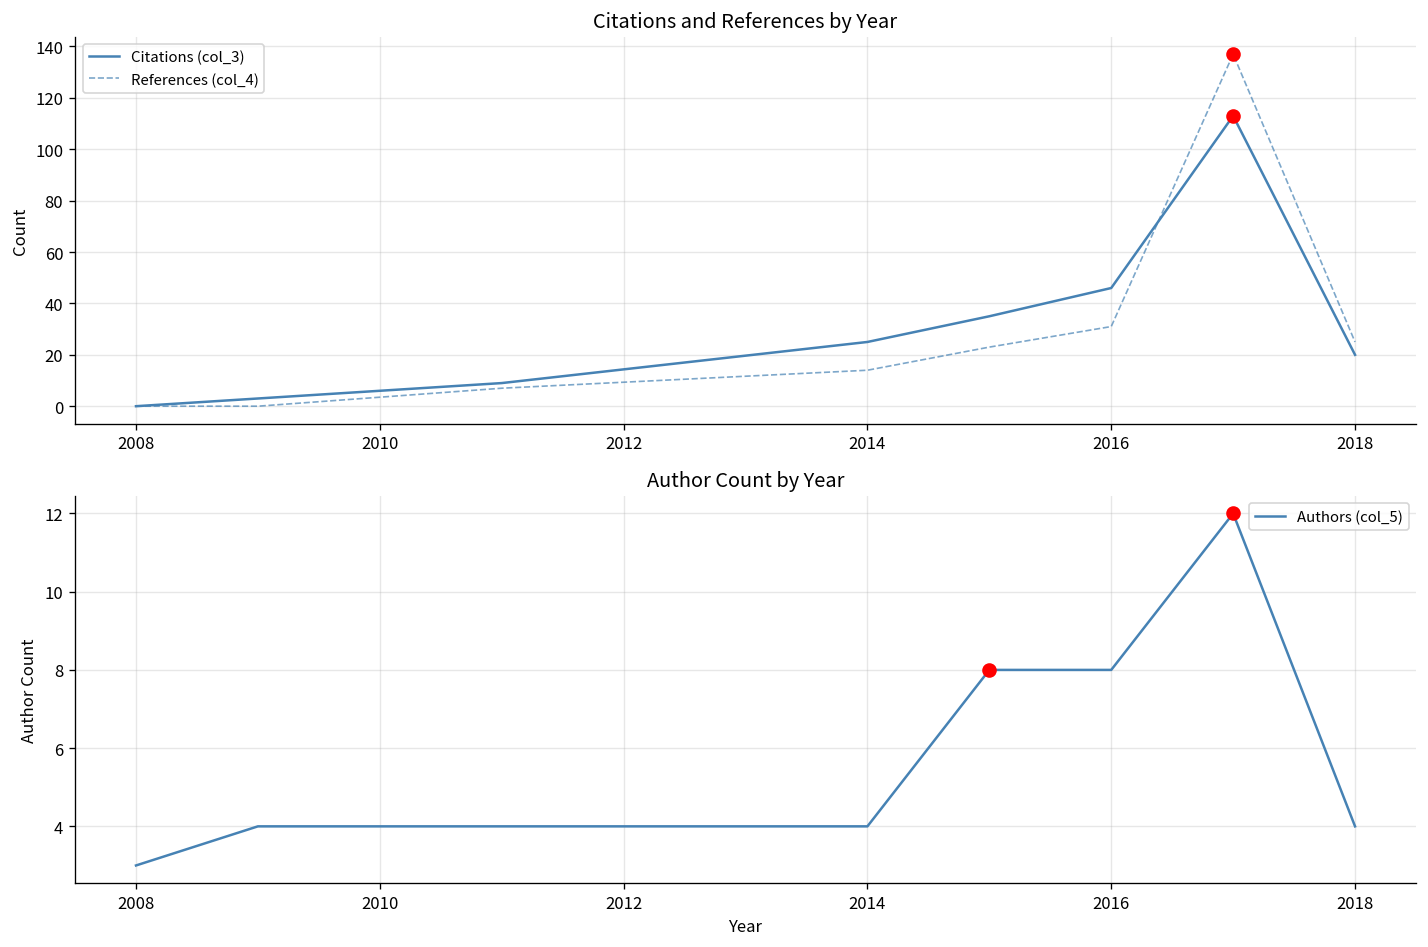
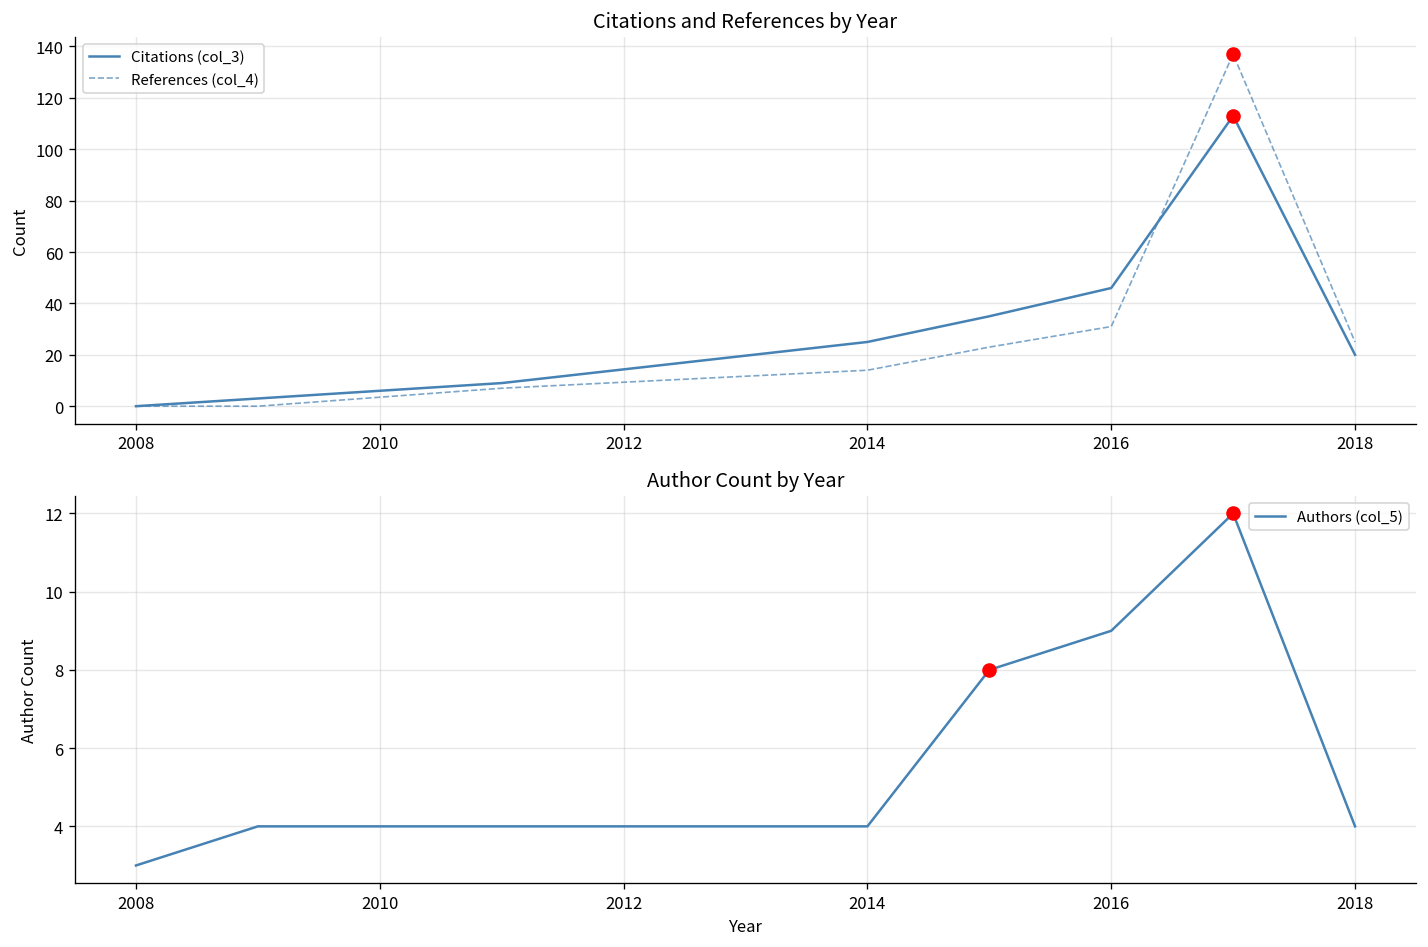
  {
    "Author Count by Year": {
      "Authors (col_5)": {
        "2008": 3,
        "2014": 4,
-       "2016": 8,
+       "2016": 9,
        "2018": 4
      }
    }
  }
